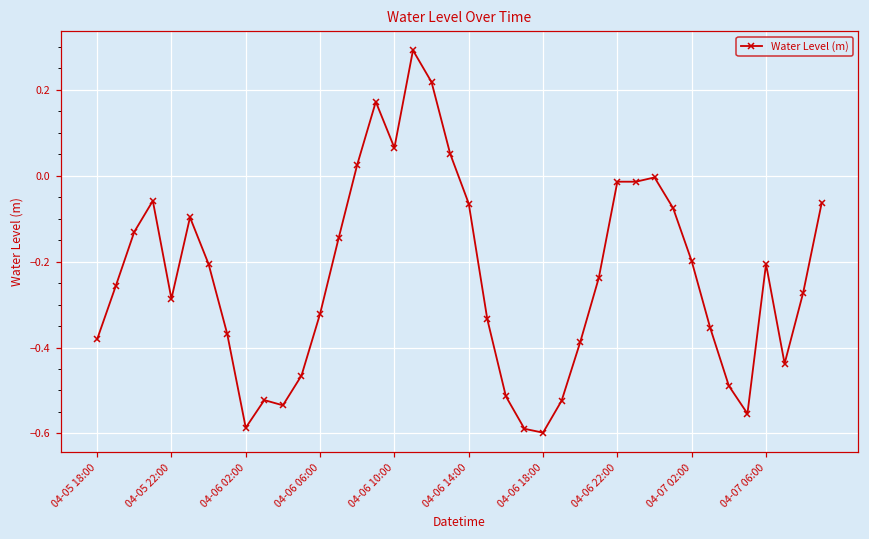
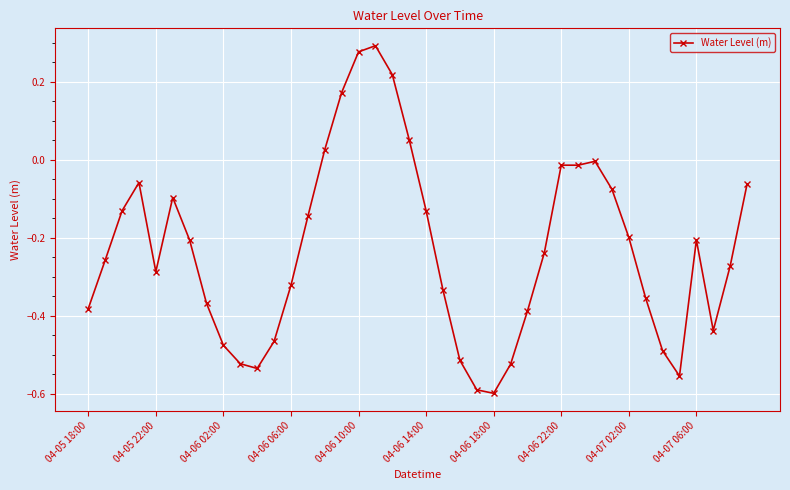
  {
    "04-05 18:00": -0.38,
    "04-05 22:00": -0.29,
-   "04-06 02:00": -0.59,
+   "04-06 02:00": -0.48,
    "04-06 06:00": -0.32,
-   "04-06 10:00": 0.07,
-   "04-06 14:00": -0.06,
+   "04-06 10:00": 0.28,
+   "04-06 14:00": -0.13,
    "04-06 18:00": -0.60,
    "04-06 22:00": -0.01,
    "04-07 02:00": -0.20,
    "04-07 06:00": -0.21
  }
